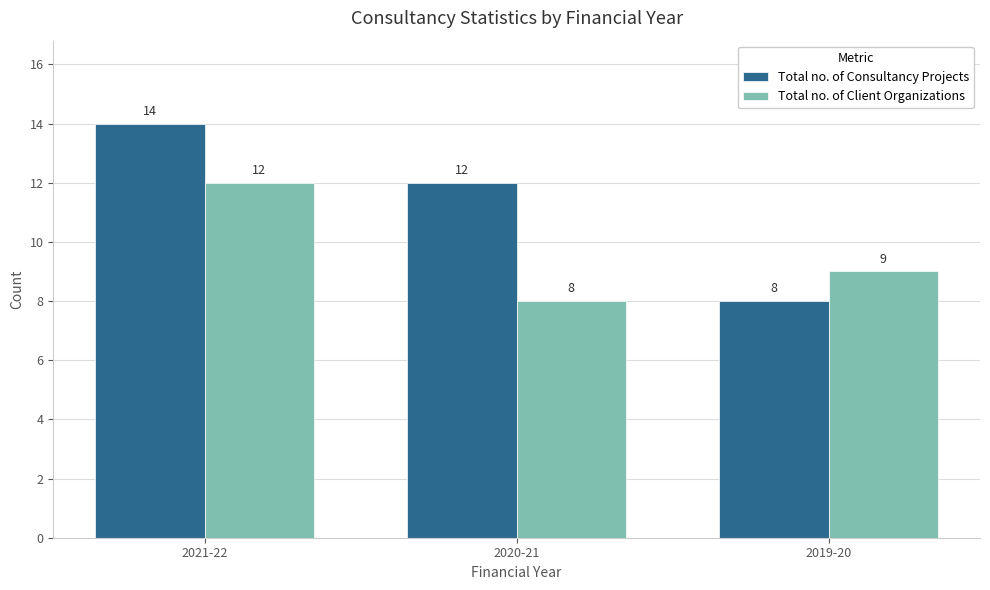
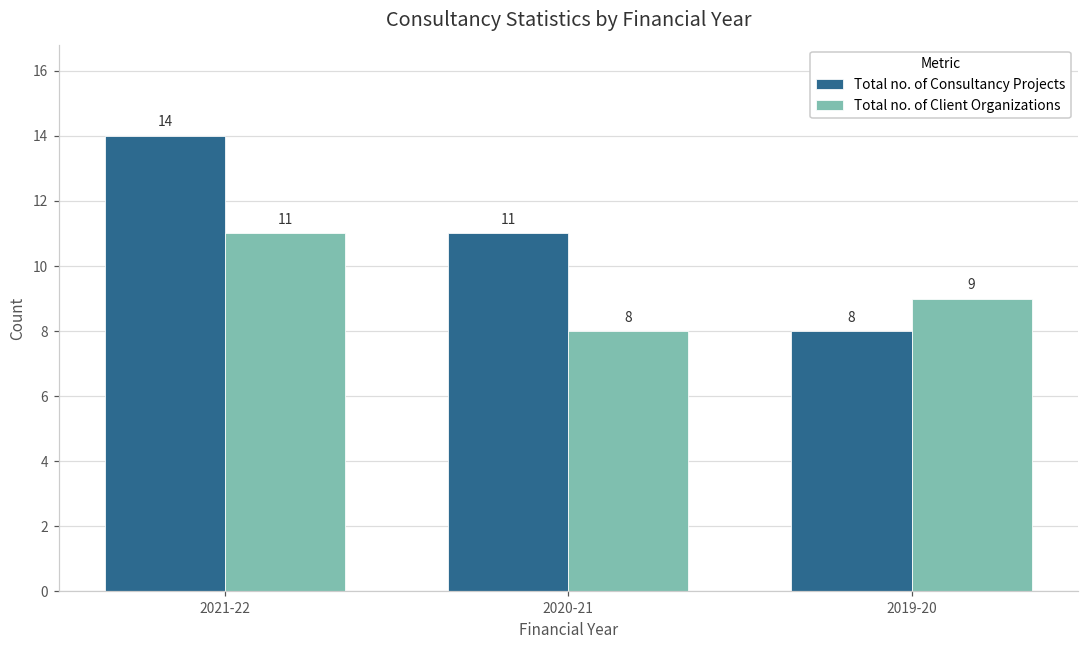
  {
    "Total no. of Consultancy Projects": {
      "2021-22": 14,
-     "2020-21": 12,
+     "2020-21": 11,
      "2019-20": 8
    },
    "Total no. of Client Organizations": {
-     "2021-22": 12,
+     "2021-22": 11,
      "2020-21": 8,
      "2019-20": 9
    }
  }
